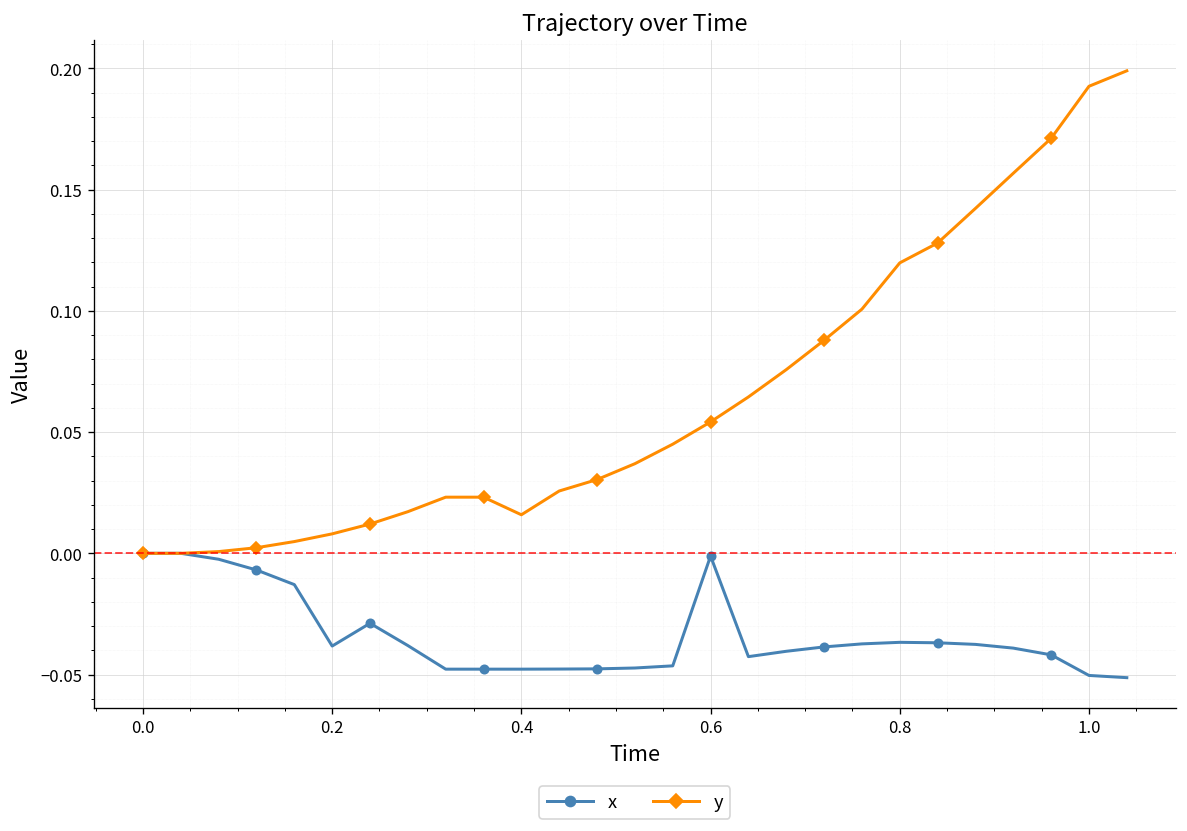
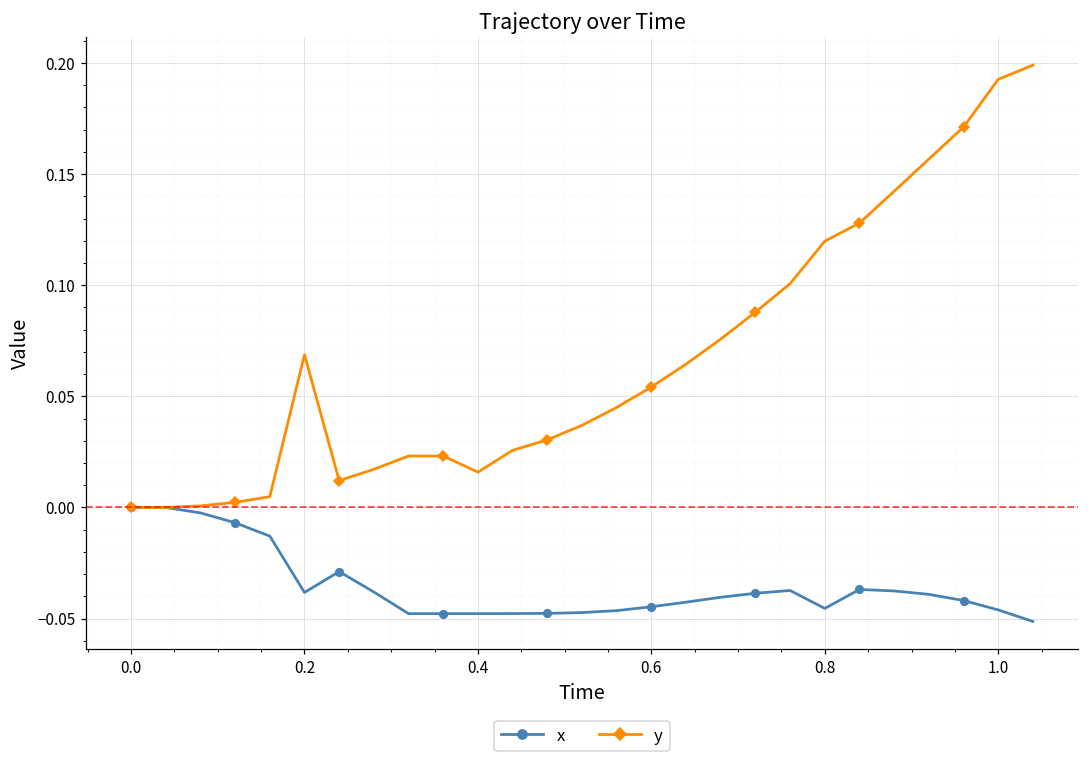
  {
    "x": {
      "0.2": -0.038,
      "0.4": -0.048,
-     "0.6": -0.001,
-     "0.8": -0.037,
-     "1.0": -0.050
+     "0.6": -0.045,
+     "0.8": -0.045,
+     "1.0": -0.046
    },
    "y": {
-     "0.2": 0.008,
+     "0.2": 0.069,
      "0.4": 0.016,
      "0.6": 0.054,
      "0.8": 0.120,
      "1.0": 0.193
    }
  }
